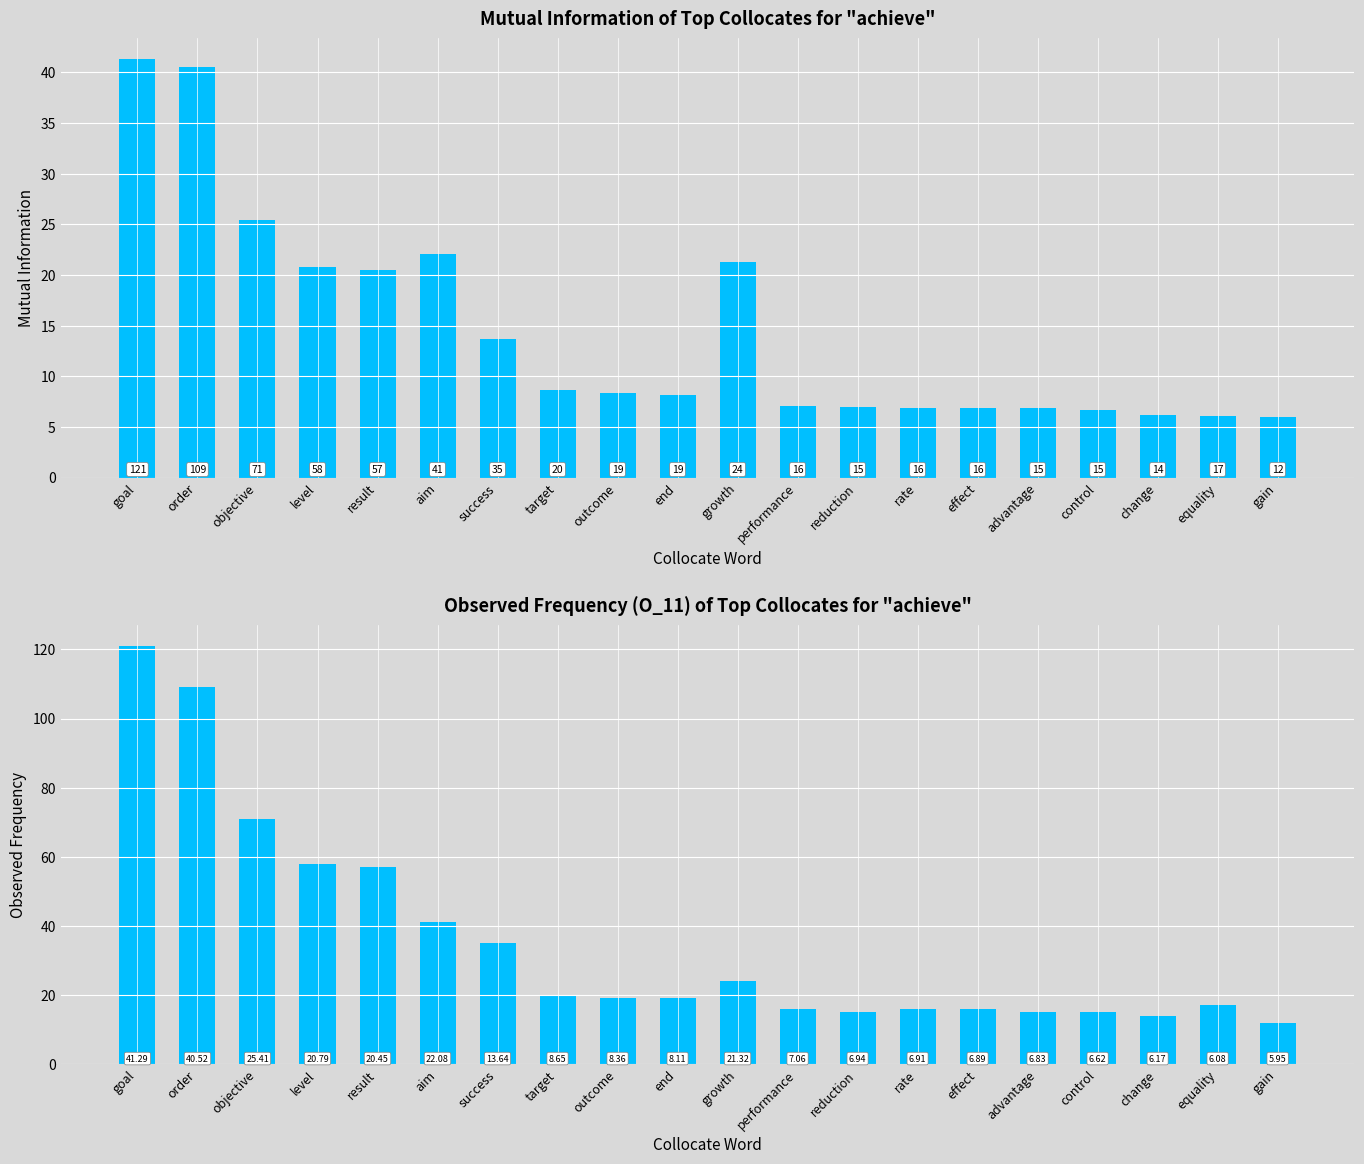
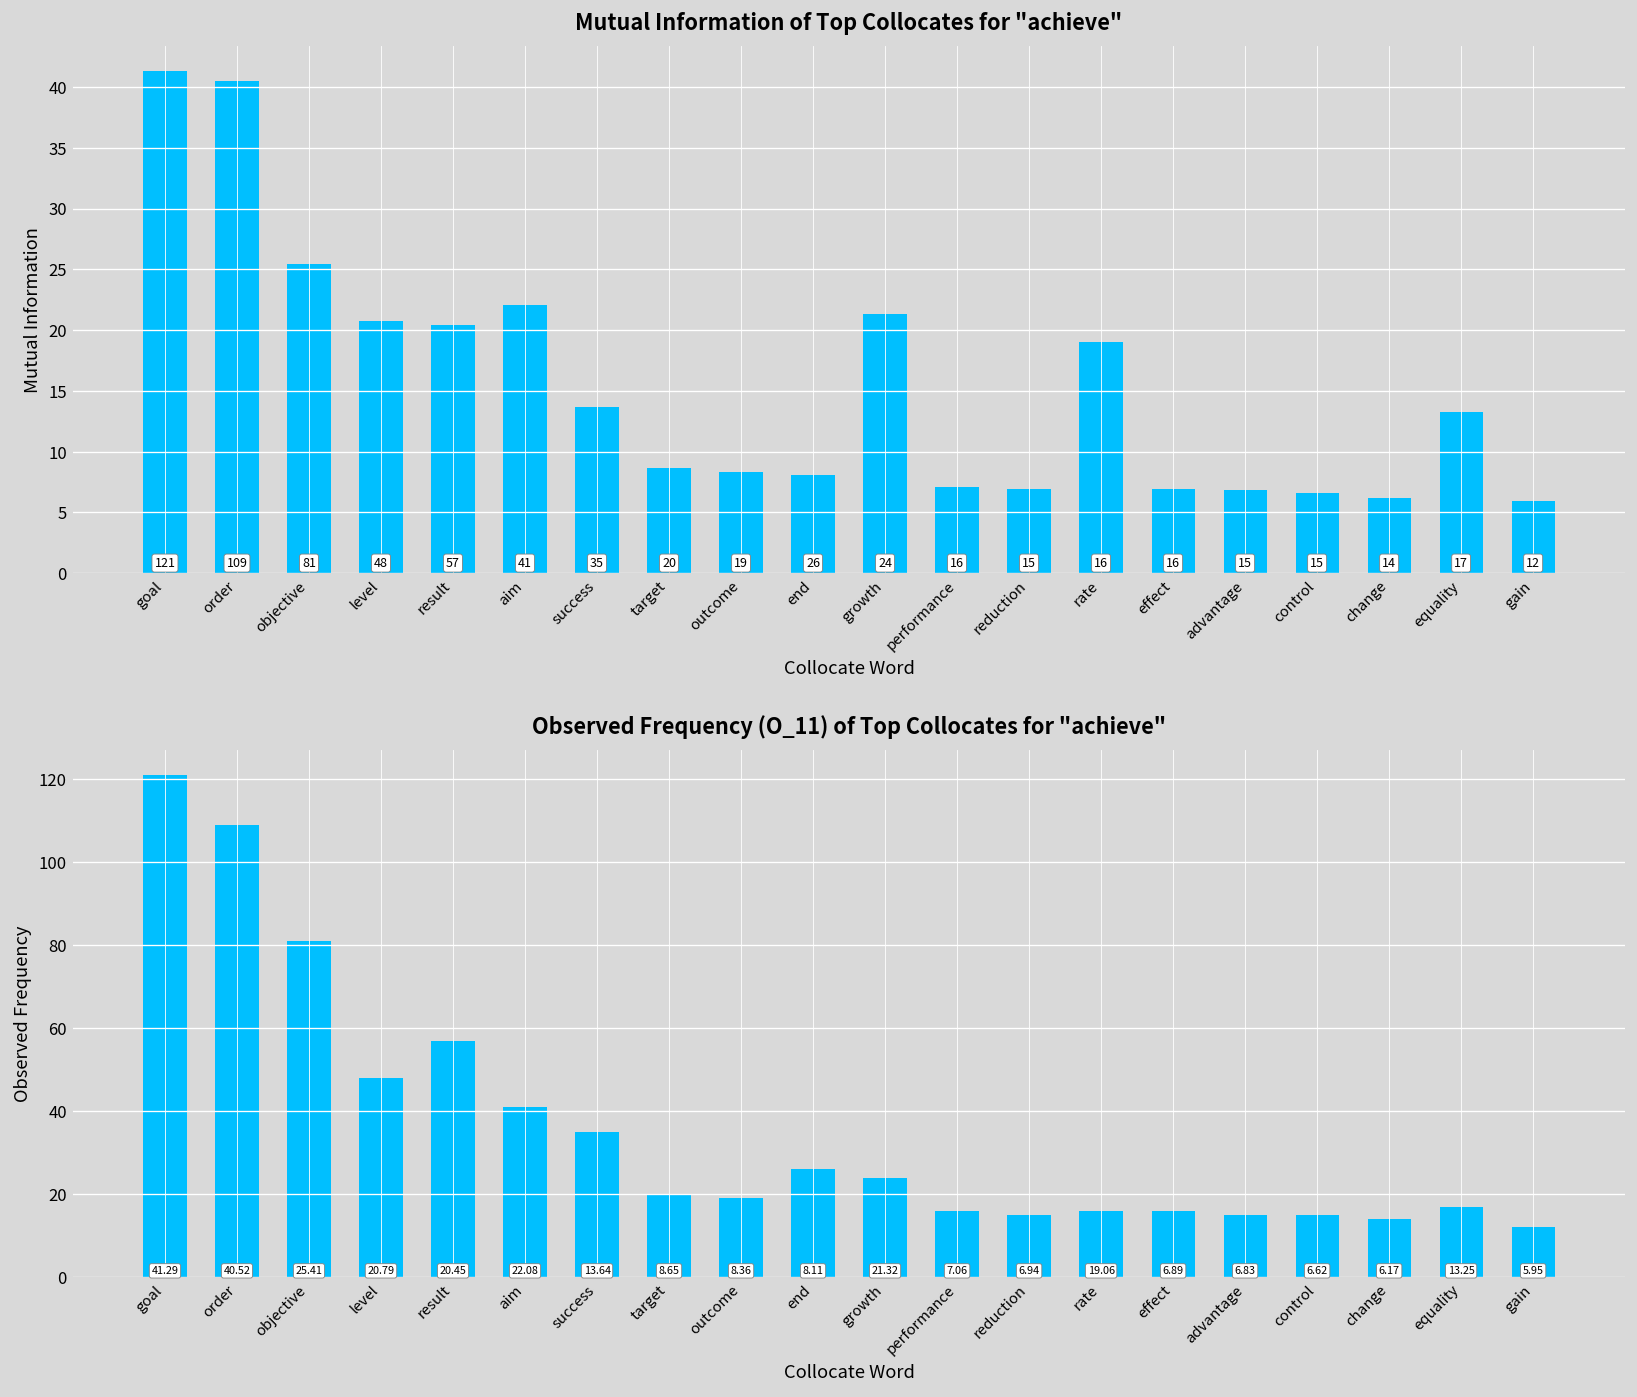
  {
    "Mutual Information of Top Collocates for \"achieve\"": {
-     "rate": 6.91,
-     "equality": 6.08
+     "rate": 19.06,
+     "equality": 13.25
    },
    "Observed Frequency (O_11) of Top Collocates for \"achieve\"": {
-     "objective": 71,
-     "level": 58,
-     "end": 19
+     "objective": 81,
+     "level": 48,
+     "end": 26
    }
  }
